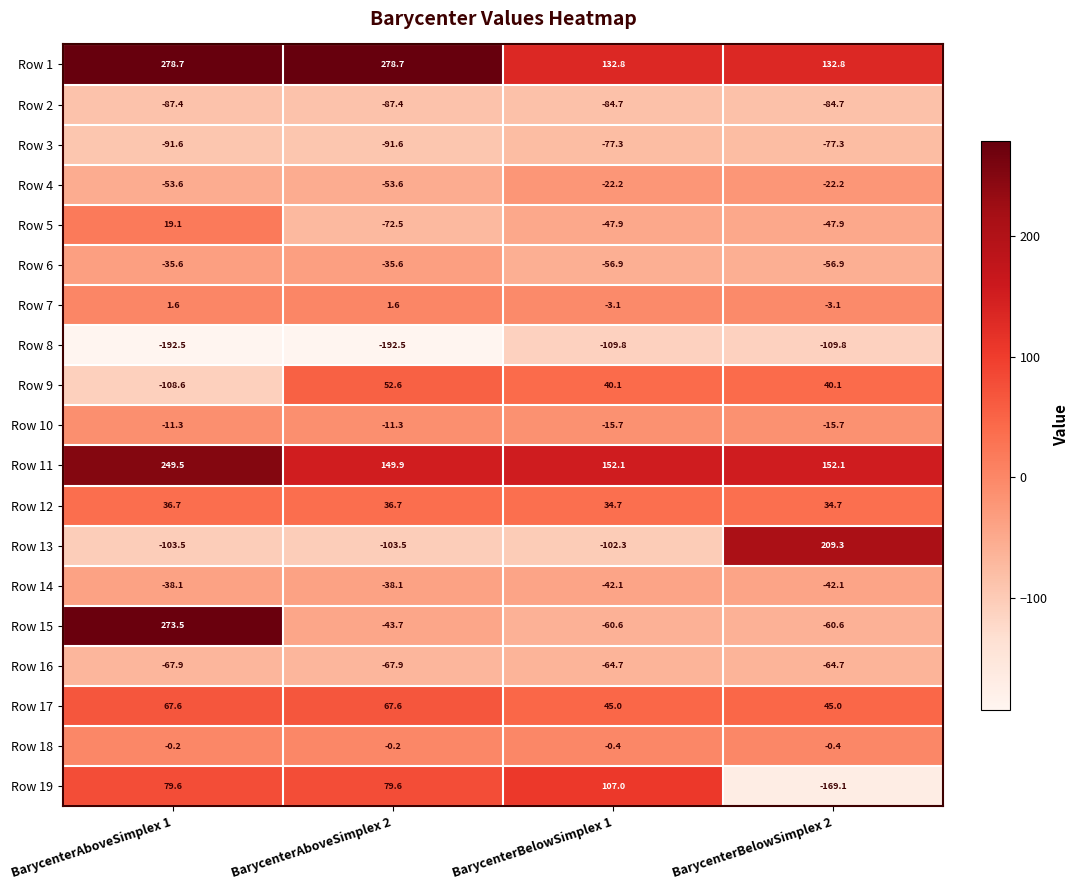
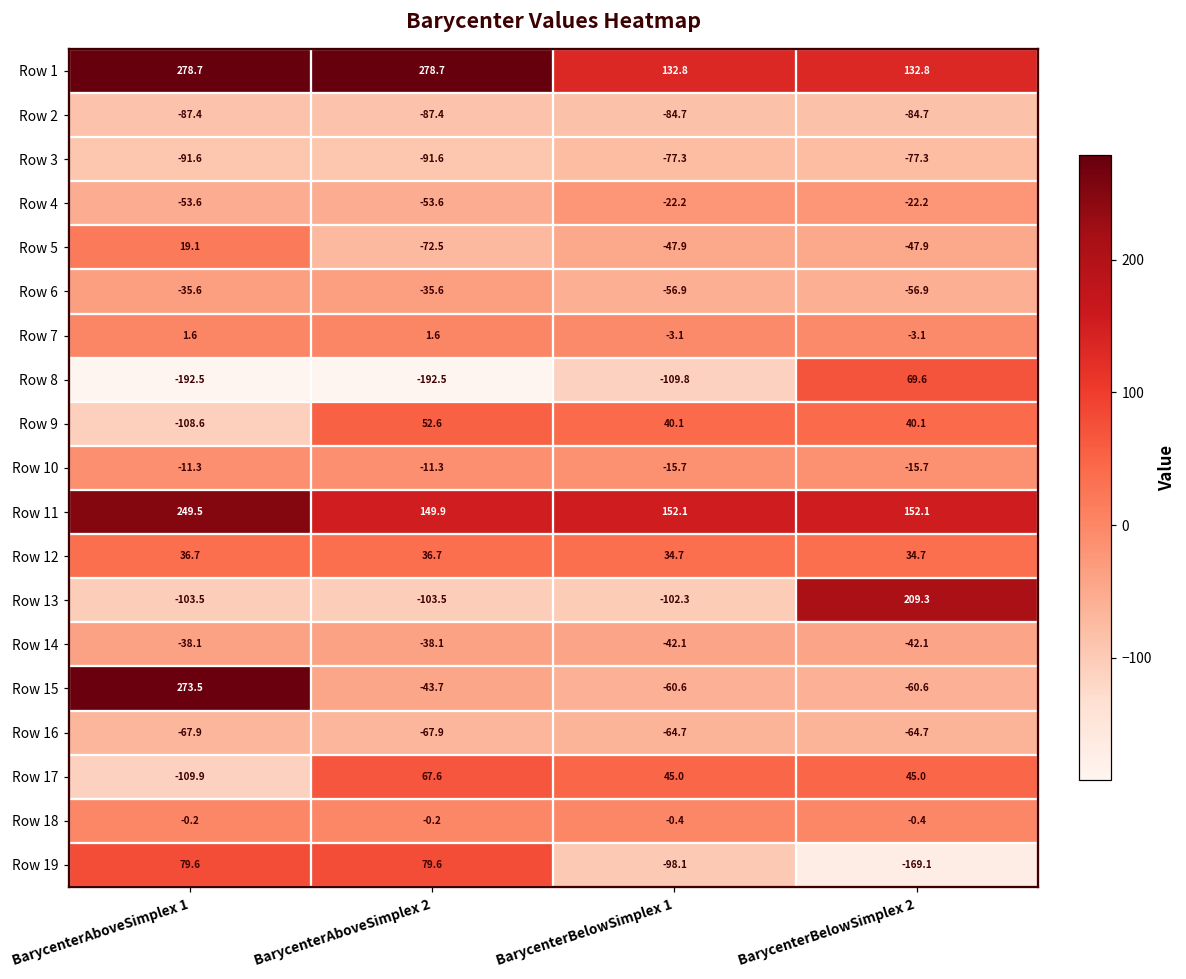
  {
    "Row 1": {
      "BarycenterAboveSimplex 1": 278.7,
      "BarycenterAboveSimplex 2": 278.7,
      "BarycenterBelowSimplex 1": 132.8,
      "BarycenterBelowSimplex 2": 132.8
    },
    "Row 2": {
      "BarycenterAboveSimplex 1": -87.4,
      "BarycenterAboveSimplex 2": -87.4,
      "BarycenterBelowSimplex 1": -84.7,
      "BarycenterBelowSimplex 2": -84.7
    },
    "Row 3": {
      "BarycenterAboveSimplex 1": -91.6,
      "BarycenterAboveSimplex 2": -91.6,
      "BarycenterBelowSimplex 1": -77.3,
      "BarycenterBelowSimplex 2": -77.3
    },
    "Row 4": {
      "BarycenterAboveSimplex 1": -53.6,
      "BarycenterAboveSimplex 2": -53.6,
      "BarycenterBelowSimplex 1": -22.2,
      "BarycenterBelowSimplex 2": -22.2
    },
    "Row 5": {
      "BarycenterAboveSimplex 1": 19.1,
      "BarycenterAboveSimplex 2": -72.5,
      "BarycenterBelowSimplex 1": -47.9,
      "BarycenterBelowSimplex 2": -47.9
    },
    "Row 6": {
      "BarycenterAboveSimplex 1": -35.6,
      "BarycenterAboveSimplex 2": -35.6,
      "BarycenterBelowSimplex 1": -56.9,
      "BarycenterBelowSimplex 2": -56.9
    },
    "Row 7": {
      "BarycenterAboveSimplex 1": 1.6,
      "BarycenterAboveSimplex 2": 1.6,
      "BarycenterBelowSimplex 1": -3.1,
      "BarycenterBelowSimplex 2": -3.1
    },
    "Row 8": {
      "BarycenterAboveSimplex 1": -192.5,
      "BarycenterAboveSimplex 2": -192.5,
      "BarycenterBelowSimplex 1": -109.8,
-     "BarycenterBelowSimplex 2": -109.8
+     "BarycenterBelowSimplex 2": 69.6
    },
    "Row 9": {
      "BarycenterAboveSimplex 1": -108.6,
      "BarycenterAboveSimplex 2": 52.6,
      "BarycenterBelowSimplex 1": 40.1,
      "BarycenterBelowSimplex 2": 40.1
    },
    "Row 10": {
      "BarycenterAboveSimplex 1": -11.3,
      "BarycenterAboveSimplex 2": -11.3,
      "BarycenterBelowSimplex 1": -15.7,
      "BarycenterBelowSimplex 2": -15.7
    },
    "Row 11": {
      "BarycenterAboveSimplex 1": 249.5,
      "BarycenterAboveSimplex 2": 149.9,
      "BarycenterBelowSimplex 1": 152.1,
      "BarycenterBelowSimplex 2": 152.1
    },
    "Row 12": {
      "BarycenterAboveSimplex 1": 36.7,
      "BarycenterAboveSimplex 2": 36.7,
      "BarycenterBelowSimplex 1": 34.7,
      "BarycenterBelowSimplex 2": 34.7
    },
    "Row 13": {
      "BarycenterAboveSimplex 1": -103.5,
      "BarycenterAboveSimplex 2": -103.5,
      "BarycenterBelowSimplex 1": -102.3,
      "BarycenterBelowSimplex 2": 209.3
    },
    "Row 14": {
      "BarycenterAboveSimplex 1": -38.1,
      "BarycenterAboveSimplex 2": -38.1,
      "BarycenterBelowSimplex 1": -42.1,
      "BarycenterBelowSimplex 2": -42.1
    },
    "Row 15": {
      "BarycenterAboveSimplex 1": 273.5,
      "BarycenterAboveSimplex 2": -43.7,
      "BarycenterBelowSimplex 1": -60.6,
      "BarycenterBelowSimplex 2": -60.6
    },
    "Row 16": {
      "BarycenterAboveSimplex 1": -67.9,
      "BarycenterAboveSimplex 2": -67.9,
      "BarycenterBelowSimplex 1": -64.7,
      "BarycenterBelowSimplex 2": -64.7
    },
    "Row 17": {
-     "BarycenterAboveSimplex 1": 67.6,
+     "BarycenterAboveSimplex 1": -109.9,
      "BarycenterAboveSimplex 2": 67.6,
      "BarycenterBelowSimplex 1": 45.0,
      "BarycenterBelowSimplex 2": 45.0
    },
    "Row 18": {
      "BarycenterAboveSimplex 1": -0.2,
      "BarycenterAboveSimplex 2": -0.2,
      "BarycenterBelowSimplex 1": -0.4,
      "BarycenterBelowSimplex 2": -0.4
    },
    "Row 19": {
      "BarycenterAboveSimplex 1": 79.6,
      "BarycenterAboveSimplex 2": 79.6,
-     "BarycenterBelowSimplex 1": 107.0,
+     "BarycenterBelowSimplex 1": -98.1,
      "BarycenterBelowSimplex 2": -169.1
    }
  }
